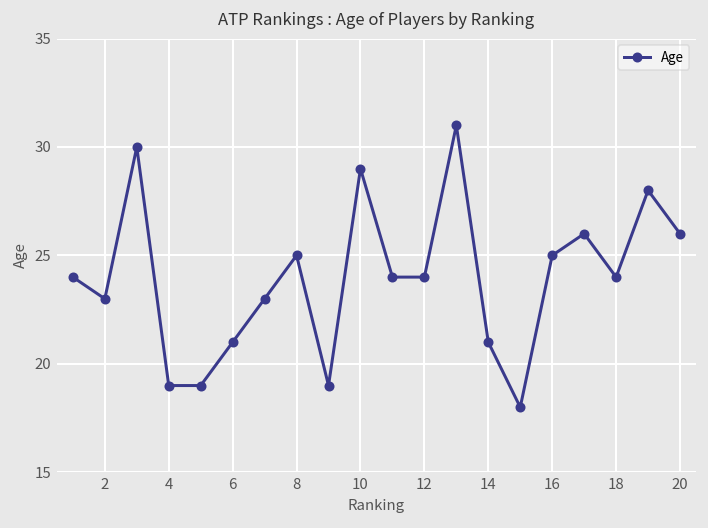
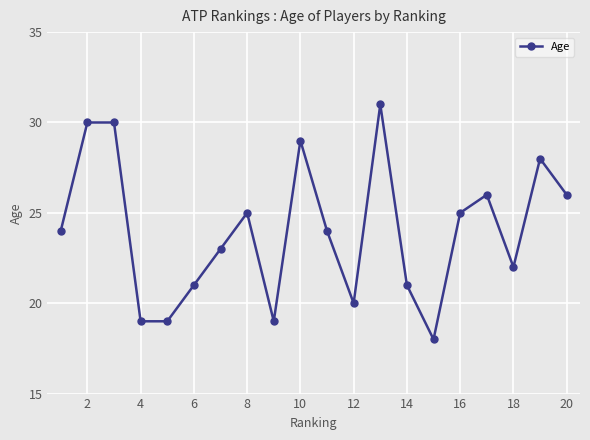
  {
-   "2": 23,
+   "2": 30,
    "4": 19,
    "6": 21,
    "8": 25,
    "10": 29,
-   "12": 24,
+   "12": 20,
    "14": 21,
    "16": 25,
-   "18": 24,
+   "18": 22,
    "20": 26
  }
